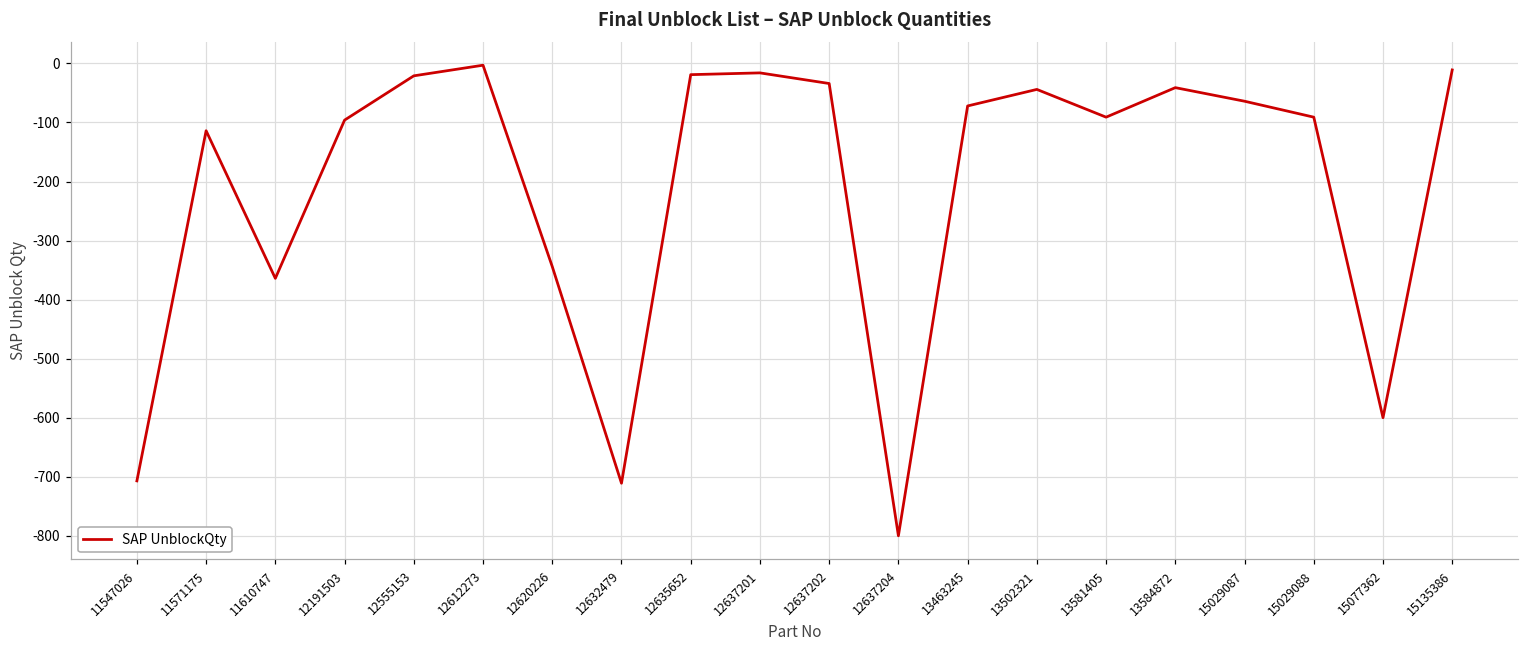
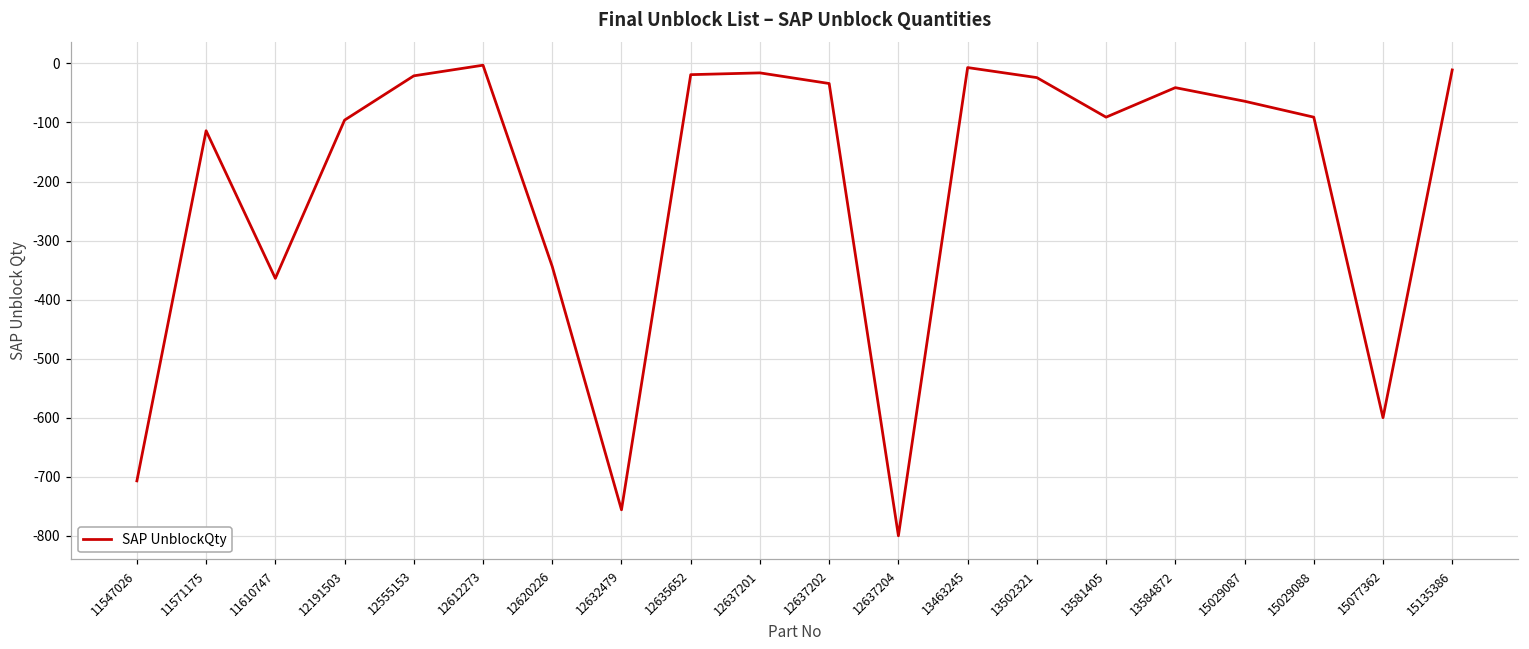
  {
    "11547026": -710,
    "11571175": -110,
    "11610747": -360,
    "12191503": -100,
    "12555153": -20,
    "12612273": 0,
    "12620226": -340,
-   "12632479": -710,
+   "12632479": -760,
    "12635652": -20,
    "12637201": -20,
    "12637202": -30,
    "12637204": -800,
-   "13463245": -70,
-   "13502321": -40,
+   "13463245": -10,
+   "13502321": -20,
    "13581405": -90,
    "13584872": -40,
    "15029087": -60,
    "15029088": -90,
    "15077362": -600,
    "15135386": -10
  }
